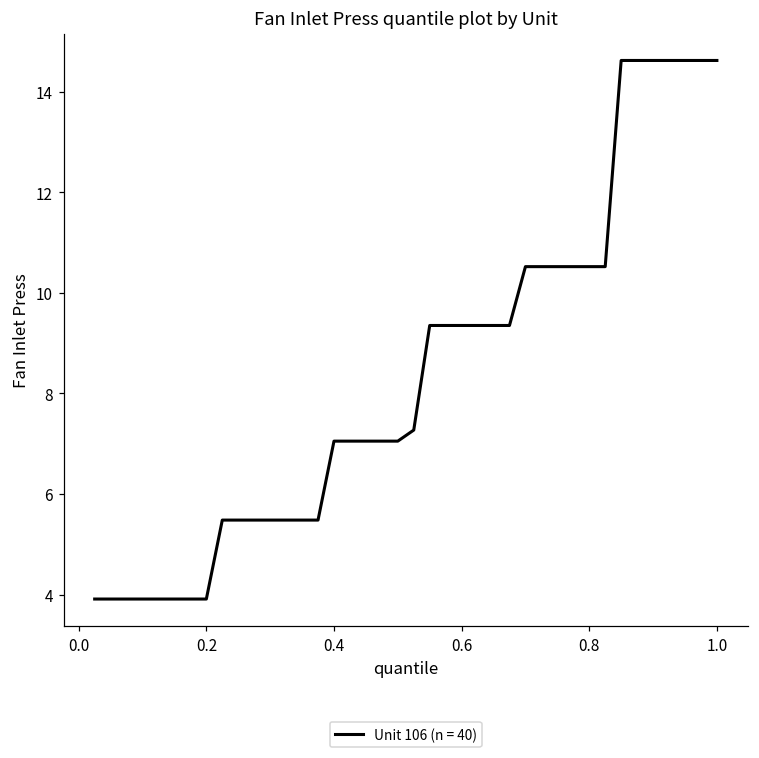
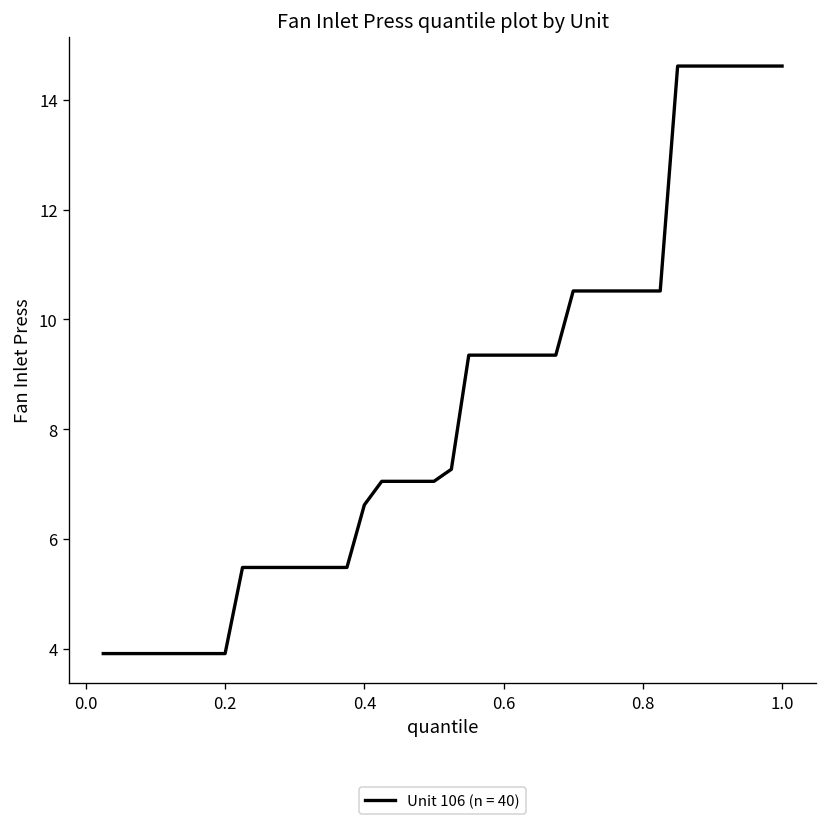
  {
    "0.2": 3.9,
-   "0.4": 7.1,
+   "0.4": 6.6,
    "0.6": 9.4,
    "0.8": 10.5,
    "1.0": 14.6
  }
